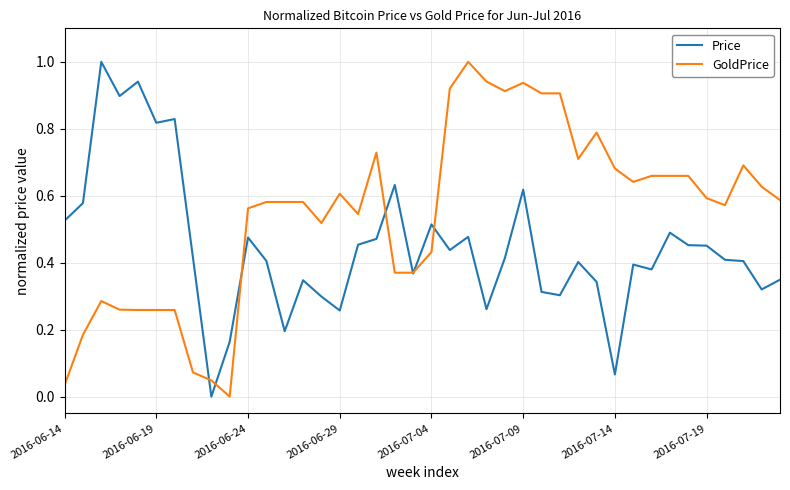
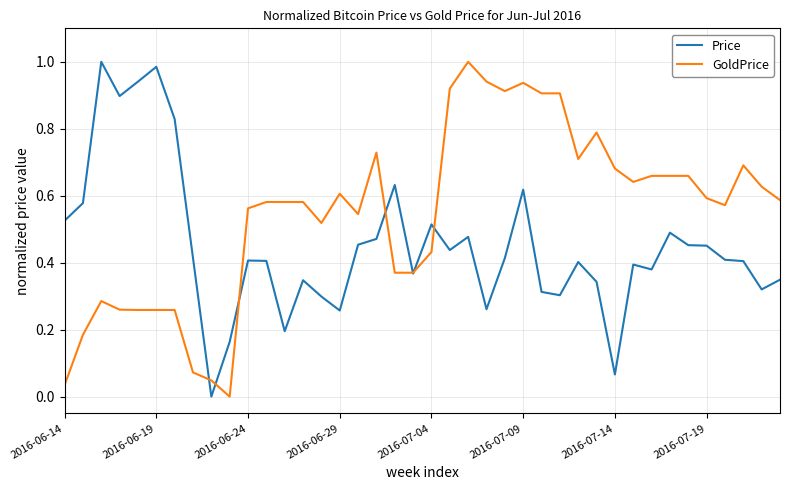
  {
    "Price": {
      "2016-06-14": 0.53,
-     "2016-06-19": 0.82,
-     "2016-06-24": 0.48,
+     "2016-06-19": 0.99,
+     "2016-06-24": 0.41,
      "2016-06-29": 0.26,
      "2016-07-04": 0.51,
      "2016-07-09": 0.62,
      "2016-07-14": 0.07,
      "2016-07-19": 0.45
    },
    "GoldPrice": {
      "2016-06-14": 0.03,
      "2016-06-19": 0.26,
      "2016-06-24": 0.56,
      "2016-06-29": 0.61,
      "2016-07-04": 0.43,
      "2016-07-09": 0.94,
      "2016-07-14": 0.68,
      "2016-07-19": 0.59
    }
  }
